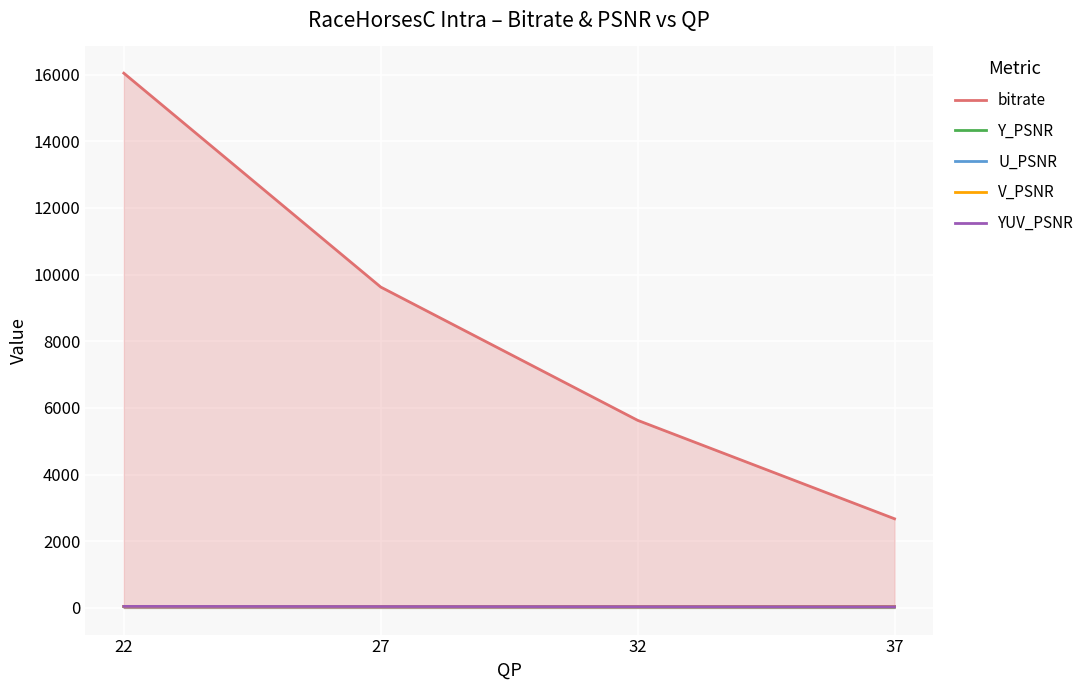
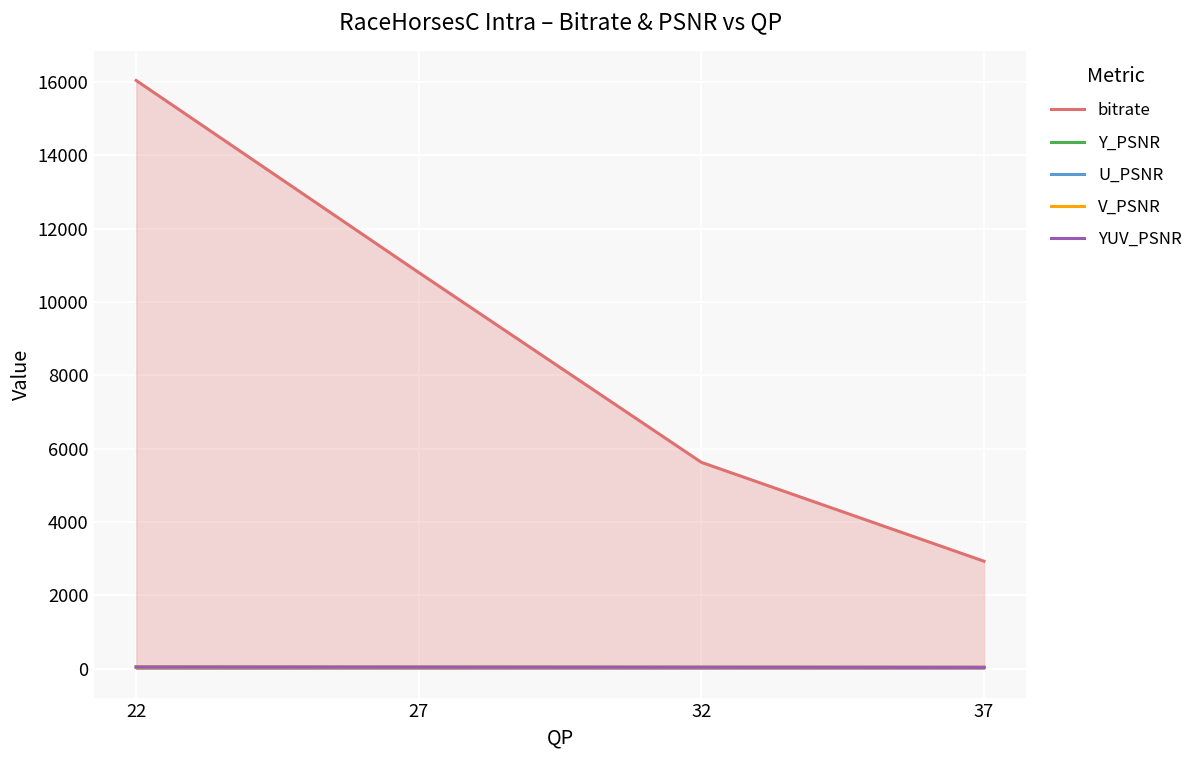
  {
    "bitrate": {
      "22": 16000,
-     "27": 9600,
+     "27": 10800,
      "32": 5600,
-     "37": 2700
+     "37": 2900
    }
  }
